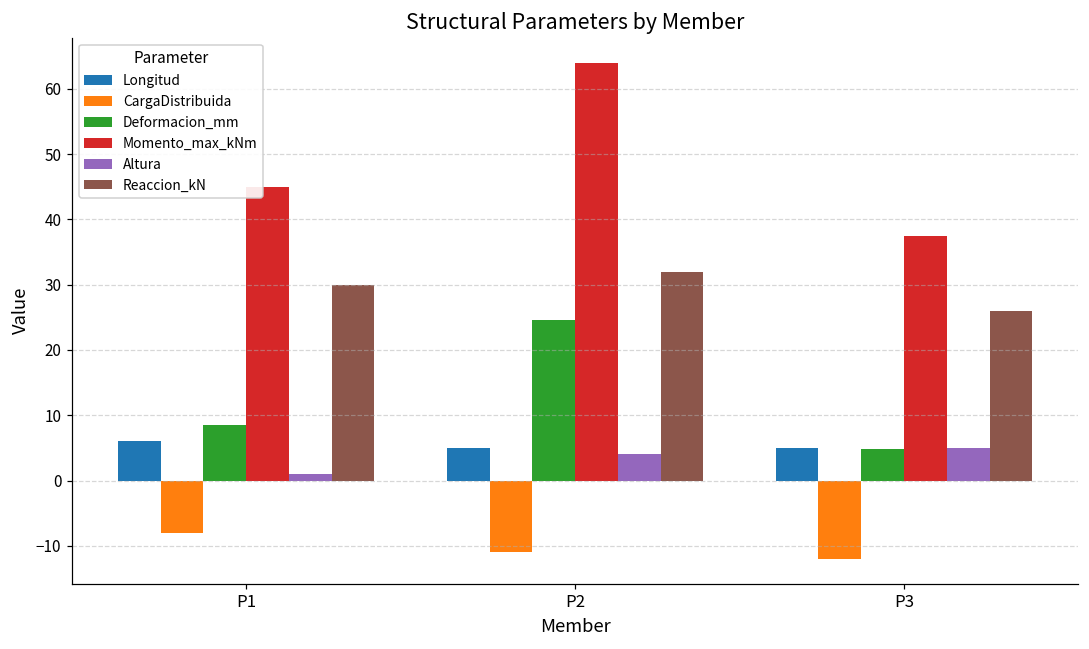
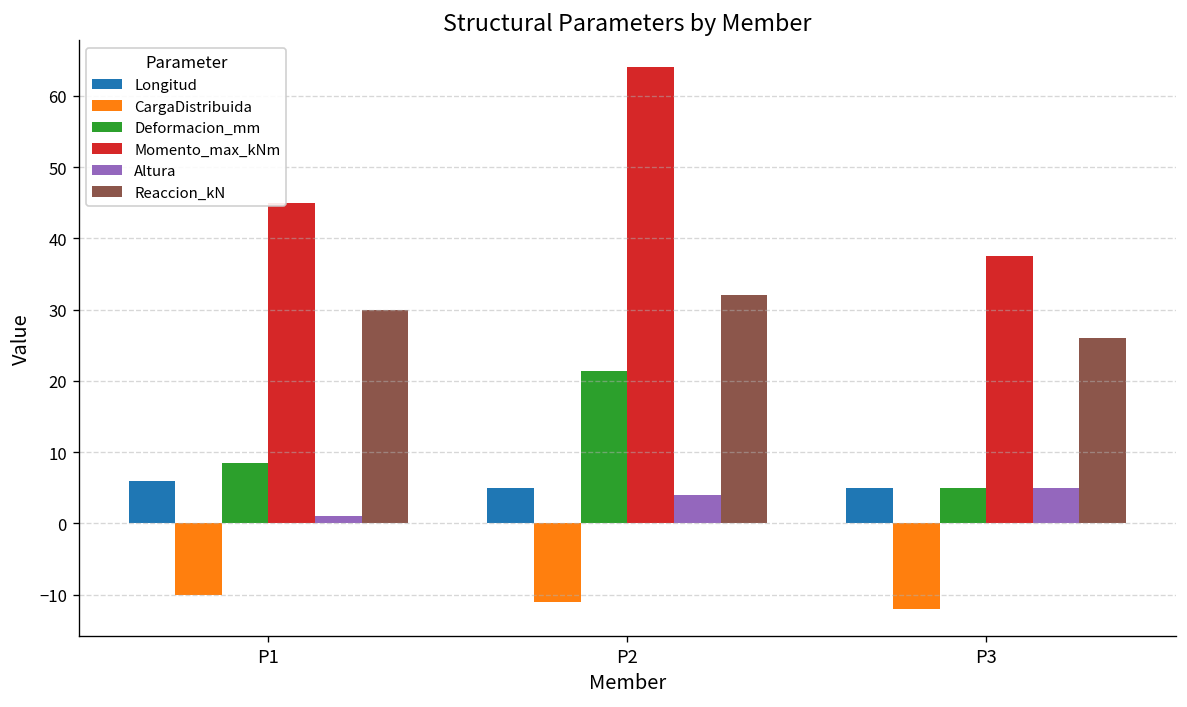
  {
    "Longitud": {
      "P1": 6,
      "P2": 5,
      "P3": 5
    },
    "CargaDistribuida": {
-     "P1": -8,
+     "P1": -10,
      "P2": -11,
      "P3": -12
    },
    "Deformacion_mm": {
      "P1": 8,
-     "P2": 25,
+     "P2": 21,
      "P3": 5
    },
    "Momento_max_kNm": {
      "P1": 45,
      "P2": 64,
      "P3": 38
    },
    "Altura": {
      "P1": 1,
      "P2": 4,
      "P3": 5
    },
    "Reaccion_kN": {
      "P1": 30,
      "P2": 32,
      "P3": 26
    }
  }
